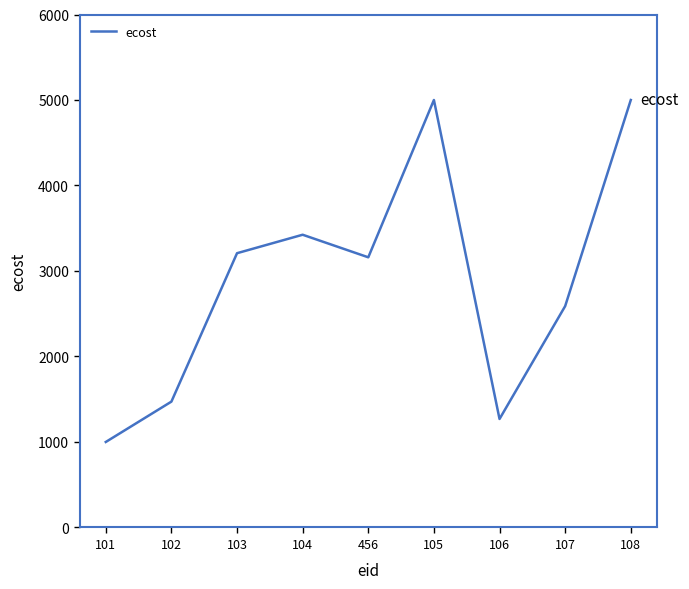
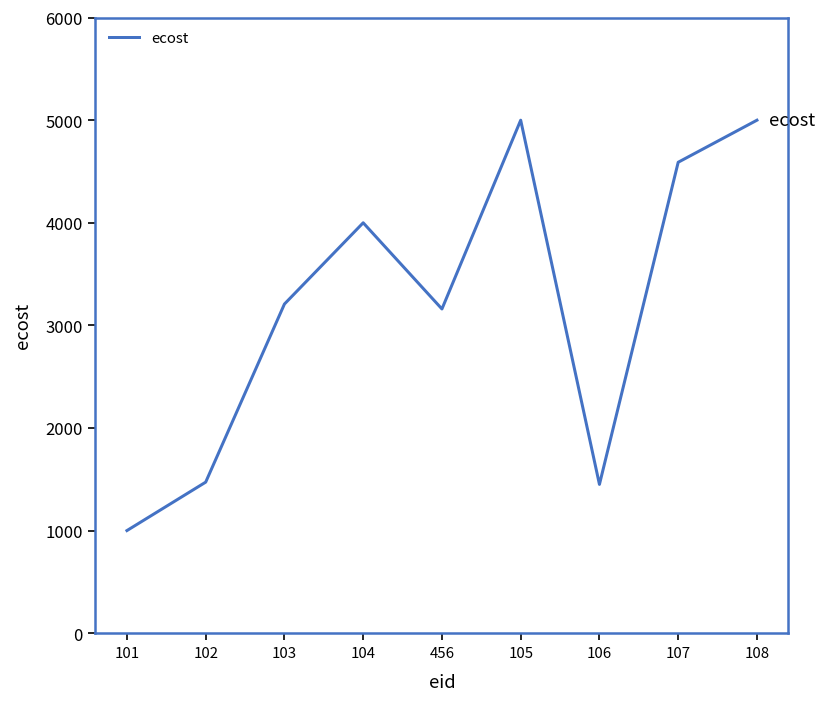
  {
    "101": 1000,
    "102": 1500,
    "103": 3200,
-   "104": 3400,
+   "104": 4000,
    "456": 3200,
    "105": 5000,
-   "106": 1300,
-   "107": 2600,
+   "106": 1500,
+   "107": 4600,
    "108": 5000
  }
